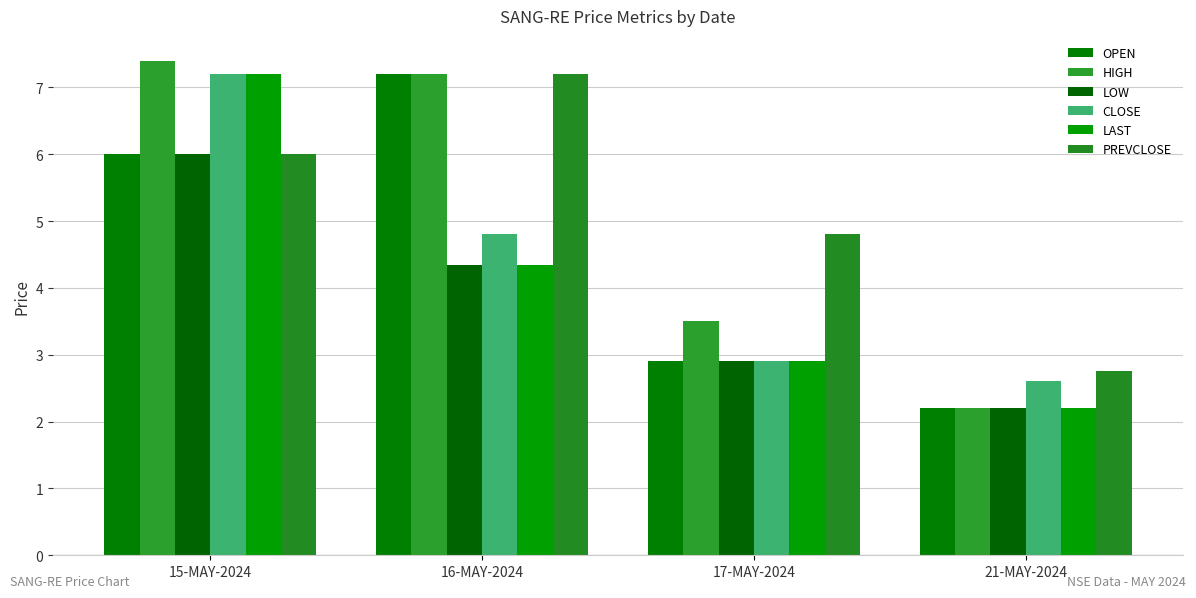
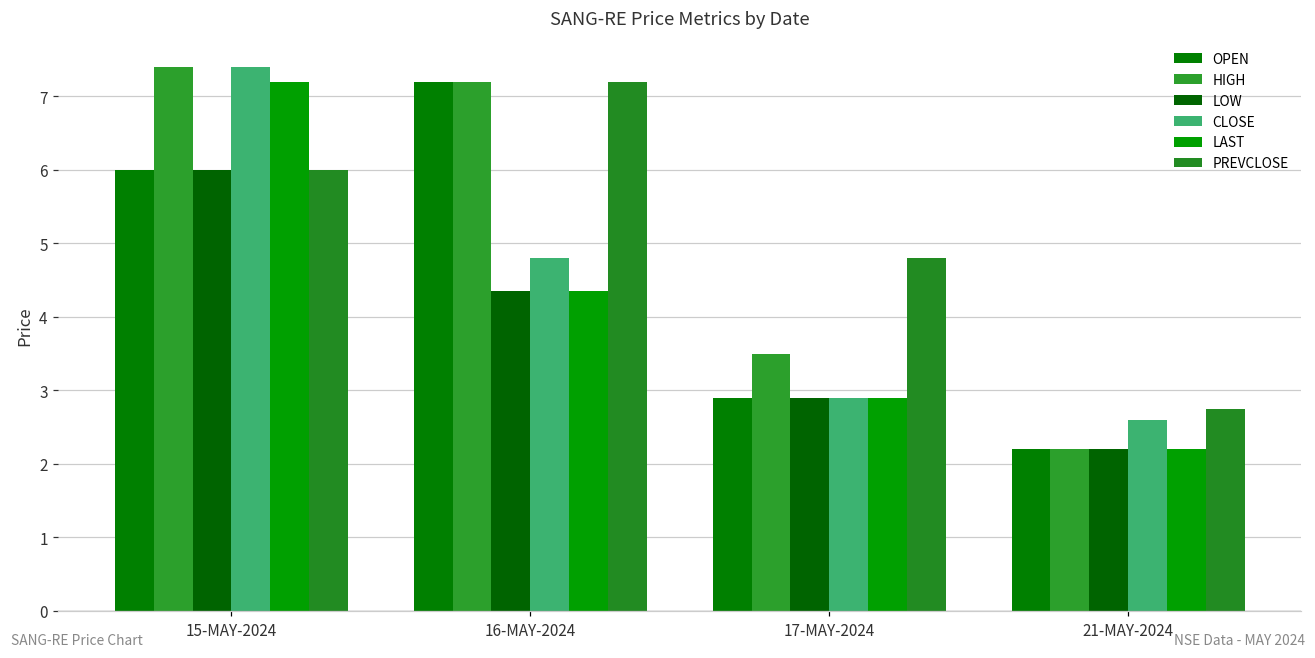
  {
    "CLOSE": {
-     "15-MAY-2024": 7.2,
+     "15-MAY-2024": 7.4,
      "16-MAY-2024": 4.8,
      "17-MAY-2024": 2.9,
      "21-MAY-2024": 2.6
    }
  }
